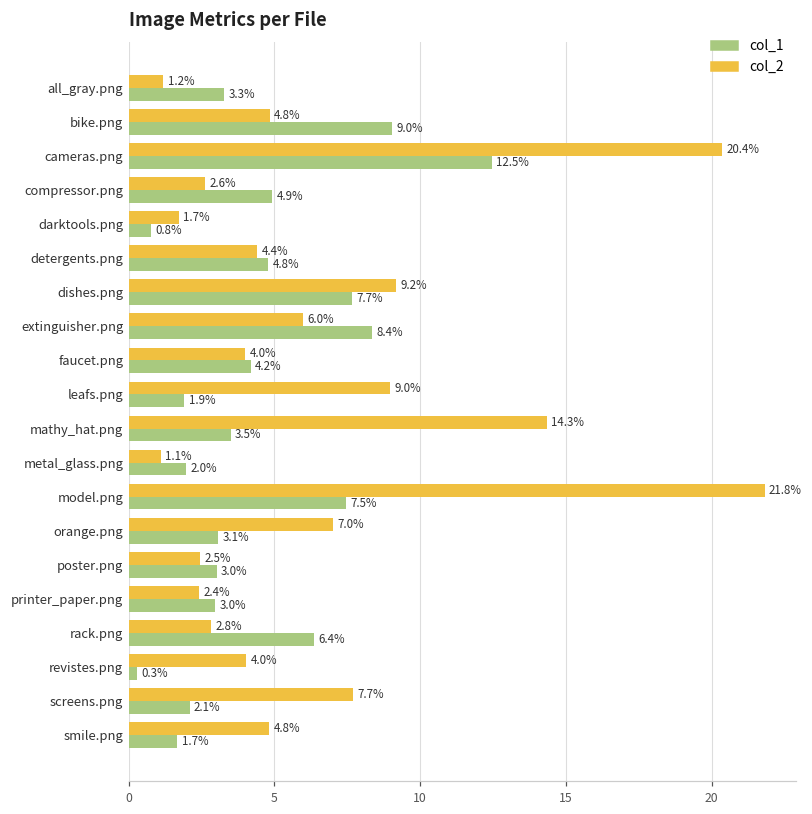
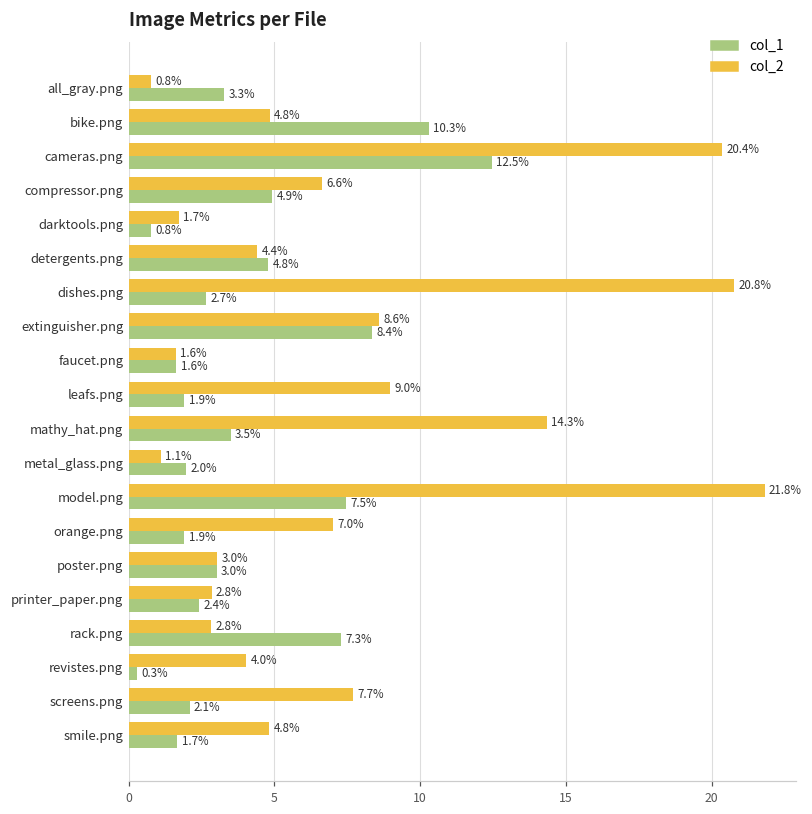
  {
    "col_1": {
      "all_gray.png": "3.3%",
-     "bike.png": "9.0%",
+     "bike.png": "10.3%",
      "cameras.png": "12.5%",
      "compressor.png": "4.9%",
      "darktools.png": "0.8%",
      "detergents.png": "4.8%",
-     "dishes.png": "7.7%",
+     "dishes.png": "2.7%",
      "extinguisher.png": "8.4%",
-     "faucet.png": "4.2%",
+     "faucet.png": "1.6%",
      "leafs.png": "1.9%",
      "mathy_hat.png": "3.5%",
      "metal_glass.png": "2.0%",
      "model.png": "7.5%",
-     "orange.png": "3.1%",
+     "orange.png": "1.9%",
      "poster.png": "3.0%",
-     "printer_paper.png": "3.0%",
-     "rack.png": "6.4%",
+     "printer_paper.png": "2.4%",
+     "rack.png": "7.3%",
      "revistes.png": "0.3%",
      "screens.png": "2.1%",
      "smile.png": "1.7%"
    },
    "col_2": {
-     "all_gray.png": "1.2%",
+     "all_gray.png": "0.8%",
      "bike.png": "4.8%",
      "cameras.png": "20.4%",
-     "compressor.png": "2.6%",
+     "compressor.png": "6.6%",
      "darktools.png": "1.7%",
      "detergents.png": "4.4%",
-     "dishes.png": "9.2%",
-     "extinguisher.png": "6.0%",
-     "faucet.png": "4.0%",
+     "dishes.png": "20.8%",
+     "extinguisher.png": "8.6%",
+     "faucet.png": "1.6%",
      "leafs.png": "9.0%",
      "mathy_hat.png": "14.3%",
      "metal_glass.png": "1.1%",
      "model.png": "21.8%",
      "orange.png": "7.0%",
-     "poster.png": "2.5%",
-     "printer_paper.png": "2.4%",
+     "poster.png": "3.0%",
+     "printer_paper.png": "2.8%",
      "rack.png": "2.8%",
      "revistes.png": "4.0%",
      "screens.png": "7.7%",
      "smile.png": "4.8%"
    }
  }
